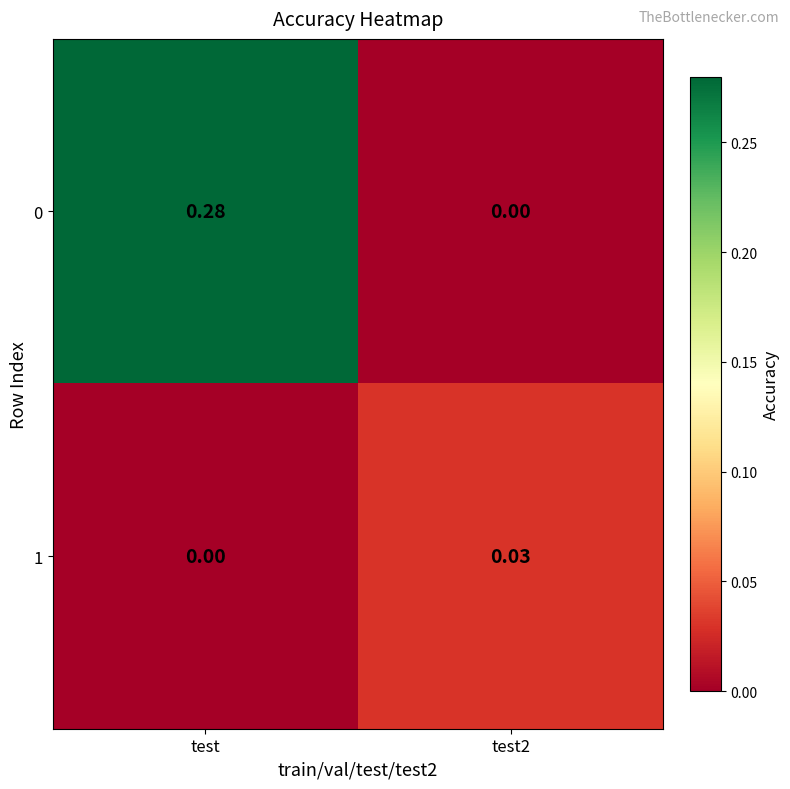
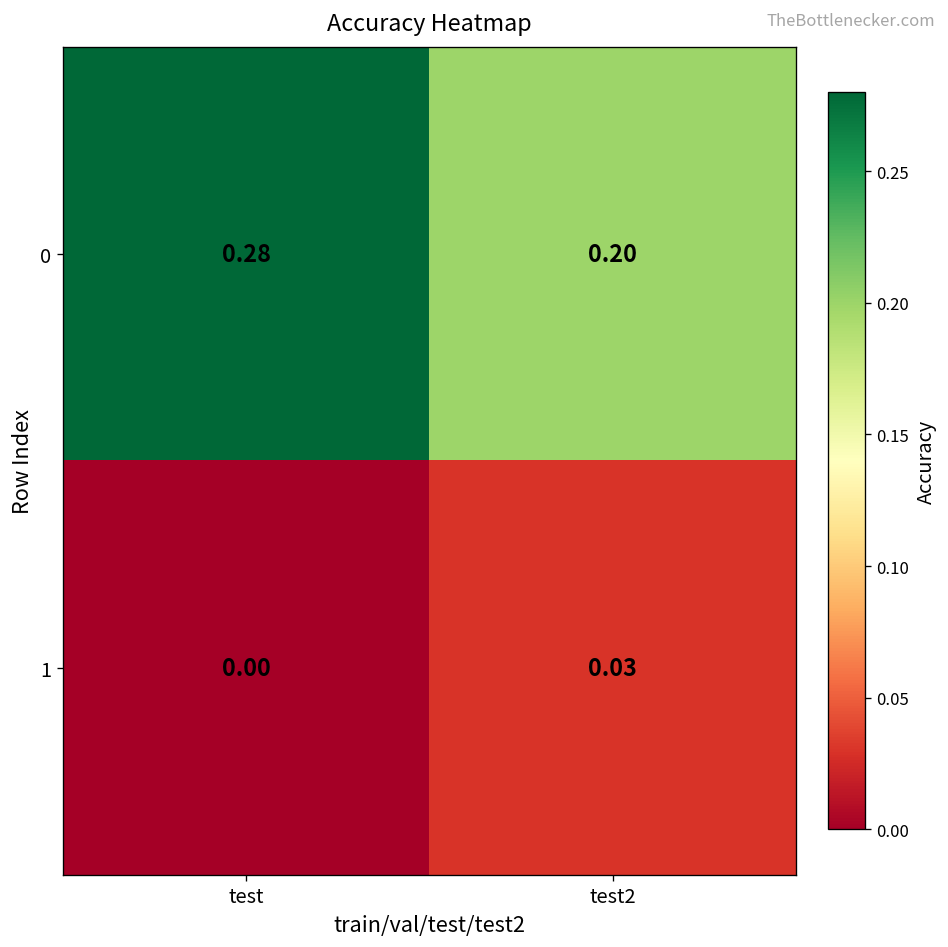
  {
    "0": {
      "test": 0.28,
-     "test2": 0.00
+     "test2": 0.20
    },
    "1": {
      "test": 0.00,
      "test2": 0.03
    }
  }
